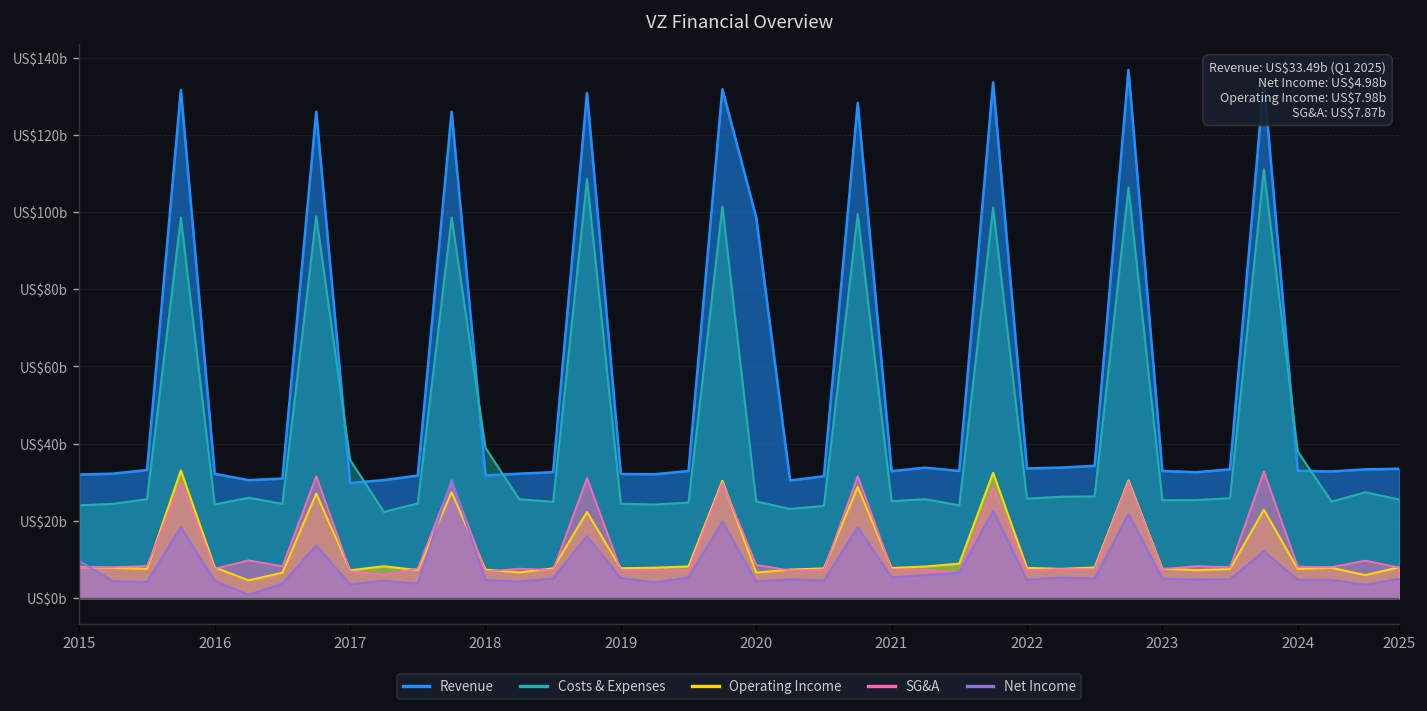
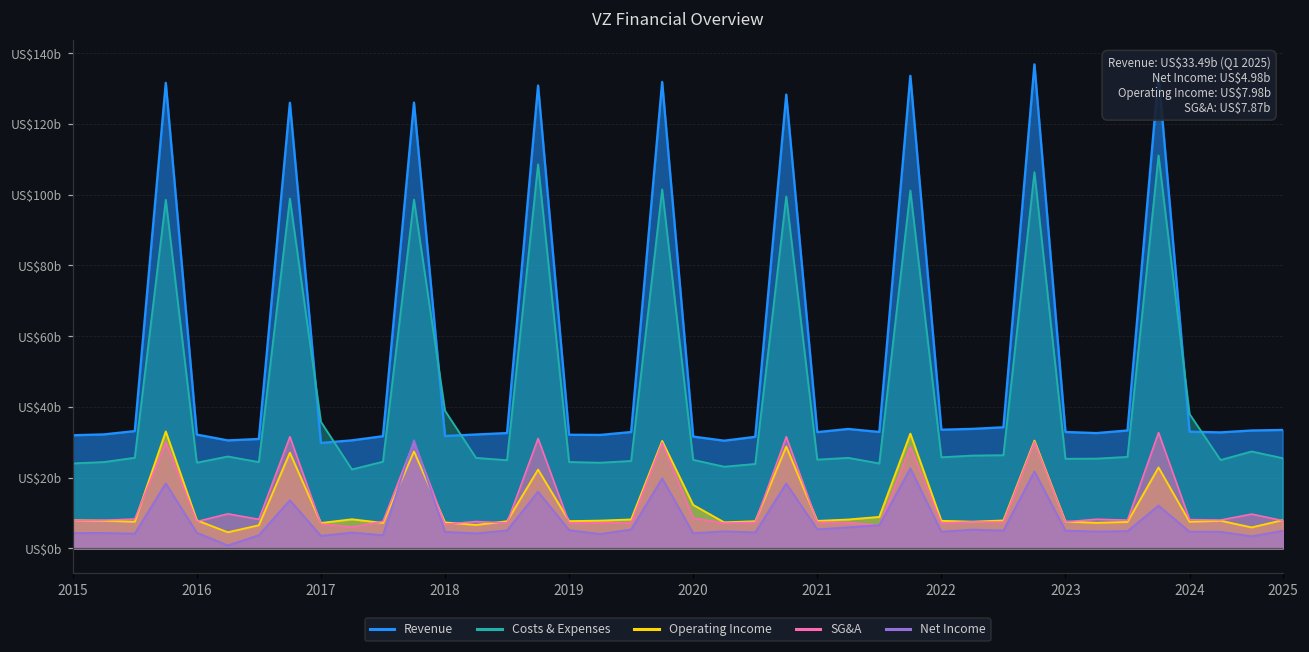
  {
    "Revenue": {
      "2015": "US$32b",
      "2016": "US$32b",
      "2017": "US$30b",
      "2018": "US$32b",
      "2019": "US$32b",
-     "2020": "US$99b",
+     "2020": "US$32b",
      "2021": "US$33b",
      "2022": "US$34b",
      "2023": "US$33b",
      "2024": "US$33b",
      "2025": "US$33b"
    },
    "Costs & Expenses": {
      "2015": "US$24b",
      "2016": "US$24b",
      "2017": "US$36b",
      "2018": "US$39b",
      "2019": "US$24b",
      "2020": "US$25b",
      "2021": "US$25b",
      "2022": "US$26b",
      "2023": "US$25b",
      "2024": "US$38b",
      "2025": "US$26b"
    },
    "Operating Income": {
-     "2020": "US$7b"
+     "2020": "US$12b"
    },
    "SG&A": {
      "2020": "US$9b"
    },
    "Net Income": {
-     "2015": "US$10b",
+     "2015": "US$4b",
      "2016": "US$4b",
      "2017": "US$4b",
      "2018": "US$5b",
      "2019": "US$5b",
      "2020": "US$4b",
      "2021": "US$5b",
      "2022": "US$5b",
      "2023": "US$5b",
      "2024": "US$5b",
      "2025": "US$5b"
    }
  }
